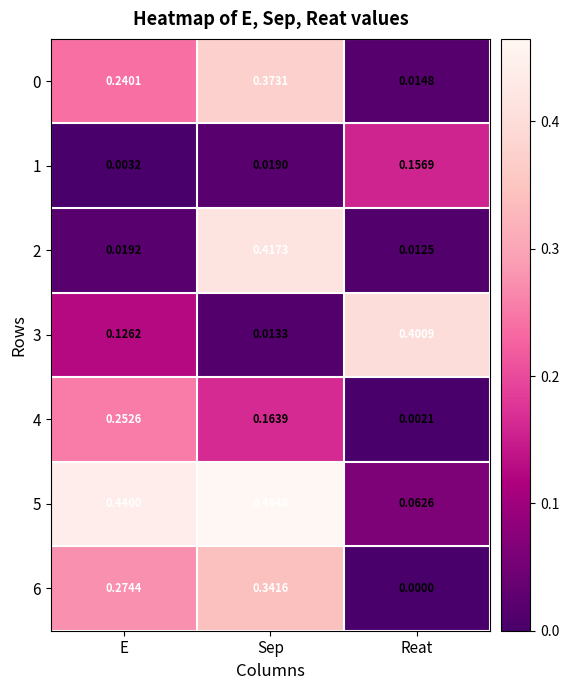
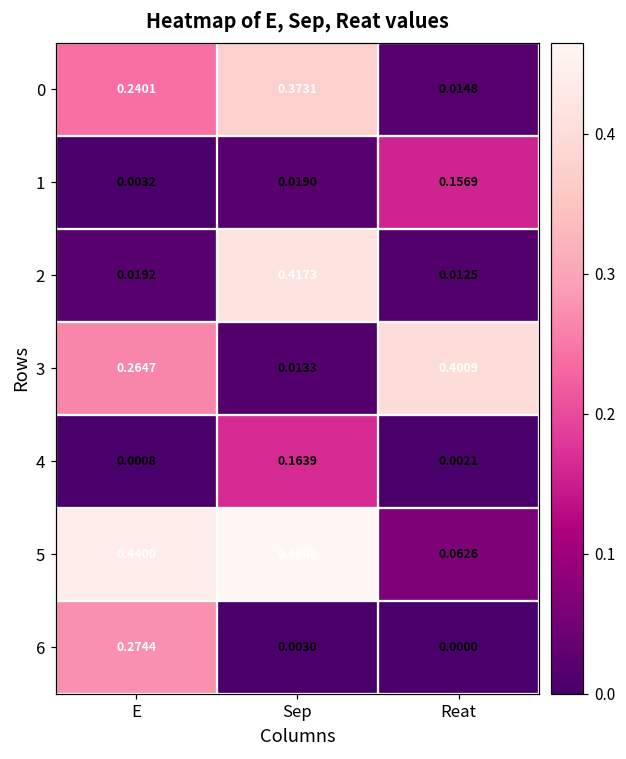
  {
    "0": {
      "E": 0.2401,
      "Sep": 0.3731,
      "Reat": 0.0148
    },
    "1": {
      "E": 0.0032,
      "Sep": 0.0190,
      "Reat": 0.1569
    },
    "2": {
      "E": 0.0192,
      "Reat": 0.0125
    },
    "3": {
-     "E": 0.1262,
+     "E": 0.2647,
      "Sep": 0.0133
    },
    "4": {
-     "E": 0.2526,
+     "E": 0.0008,
      "Sep": 0.1639,
      "Reat": 0.0021
    },
    "5": {
      "Reat": 0.0626
    },
    "6": {
      "E": 0.2744,
-     "Sep": 0.3416,
+     "Sep": 0.0030,
      "Reat": 0.0000
    }
  }
